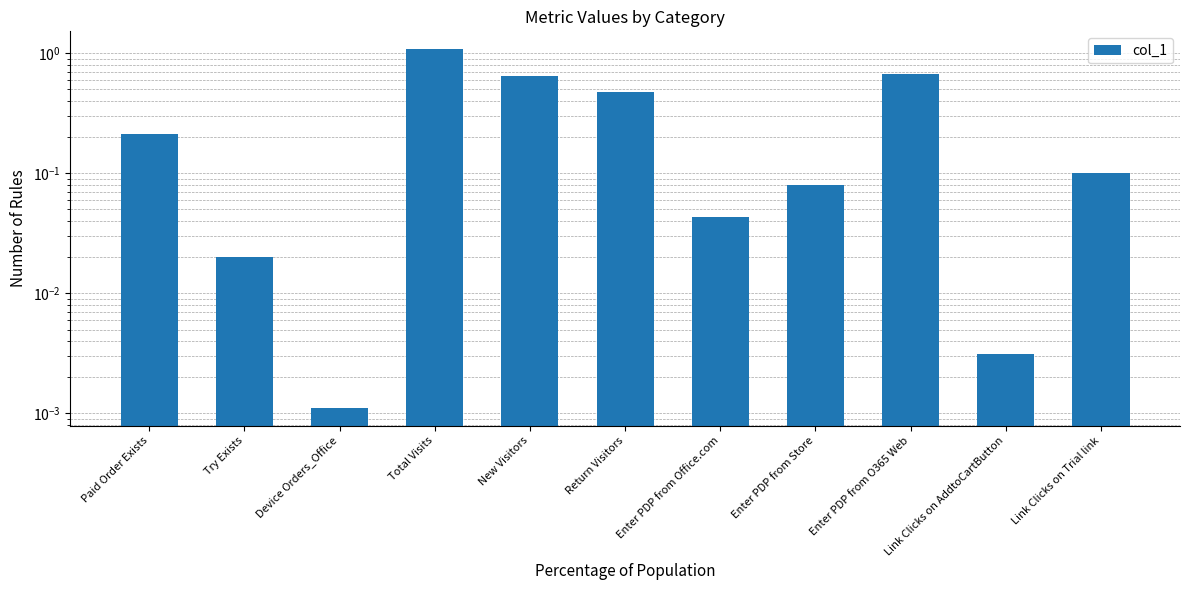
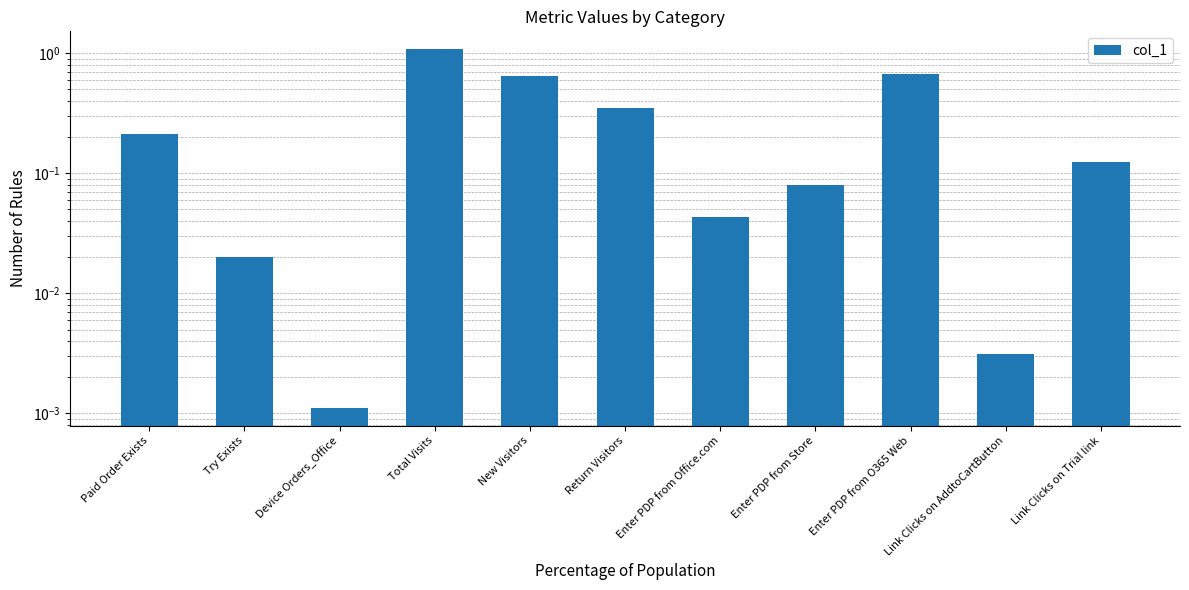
  {
    "Paid Order Exists": 0.21,
    "Try Exists": 0.02,
    "Device Orders_Office": 0.0011,
    "Total Visits": 1.1,
    "New Visitors": 0.6,
-   "Return Visitors": 0.48,
+   "Return Visitors": 0.35,
    "Enter PDP from Office.com": 0.043,
    "Enter PDP from Store": 0.08,
    "Enter PDP from O365 Web": 0.7,
    "Link Clicks on AddtoCartButton": 0.0031,
-   "Link Clicks on Trial link": 0.10
+   "Link Clicks on Trial link": 0.12
  }
